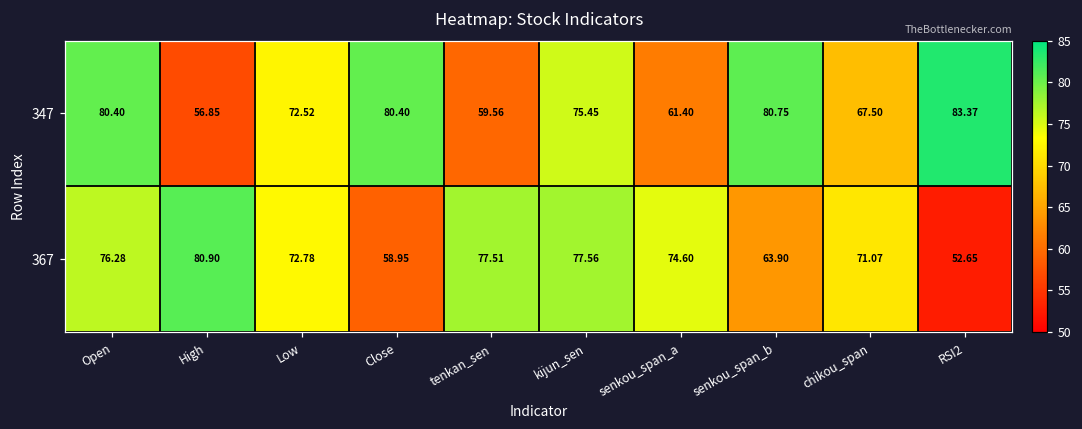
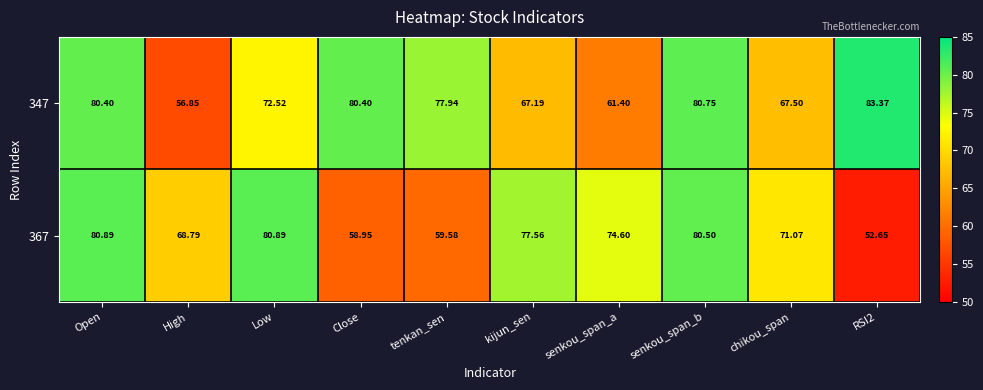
  {
    "347": {
      "Open": 80.40,
      "High": 56.85,
      "Low": 72.52,
      "Close": 80.40,
-     "tenkan_sen": 59.56,
-     "kijun_sen": 75.45,
+     "tenkan_sen": 77.94,
+     "kijun_sen": 67.19,
      "senkou_span_a": 61.40,
      "senkou_span_b": 80.75,
      "chikou_span": 67.50,
      "RSI2": 83.37
    },
    "367": {
-     "Open": 76.28,
-     "High": 80.90,
-     "Low": 72.78,
+     "Open": 80.89,
+     "High": 68.79,
+     "Low": 80.89,
      "Close": 58.95,
-     "tenkan_sen": 77.51,
+     "tenkan_sen": 59.58,
      "kijun_sen": 77.56,
      "senkou_span_a": 74.60,
-     "senkou_span_b": 63.90,
+     "senkou_span_b": 80.50,
      "chikou_span": 71.07,
      "RSI2": 52.65
    }
  }
